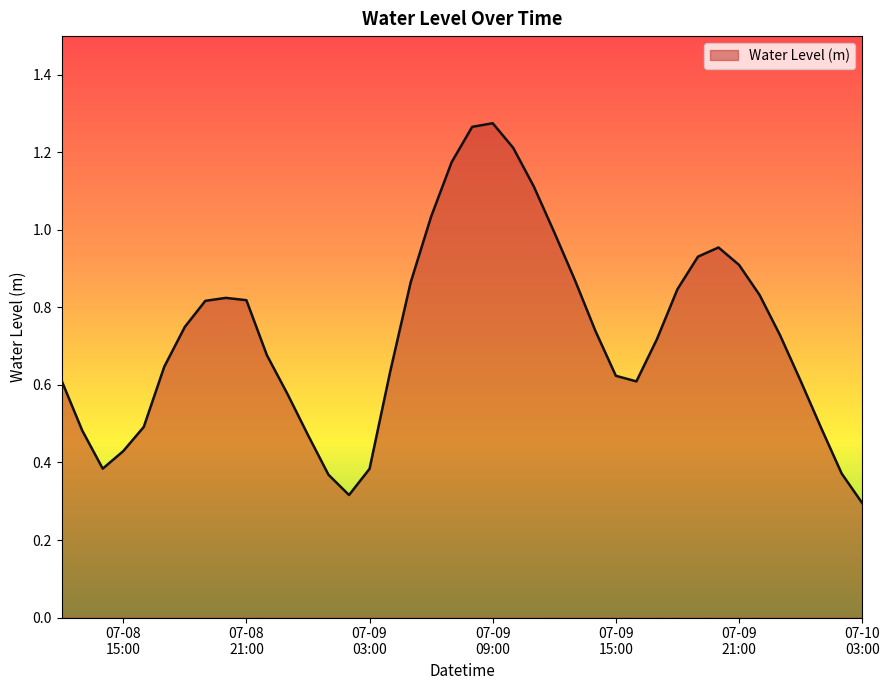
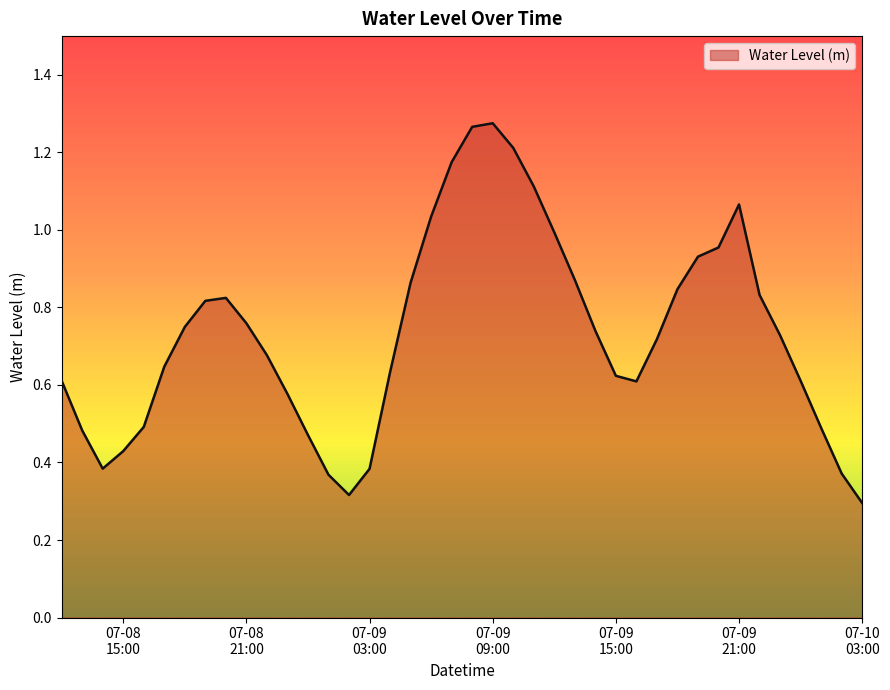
  {
    "07-08 15:00": 0.43,
-   "07-08 21:00": 0.82,
+   "07-08 21:00": 0.76,
    "07-09 03:00": 0.38,
    "07-09 09:00": 1.28,
    "07-09 15:00": 0.62,
-   "07-09 21:00": 0.91,
+   "07-09 21:00": 1.07,
    "07-10 03:00": 0.30
  }
